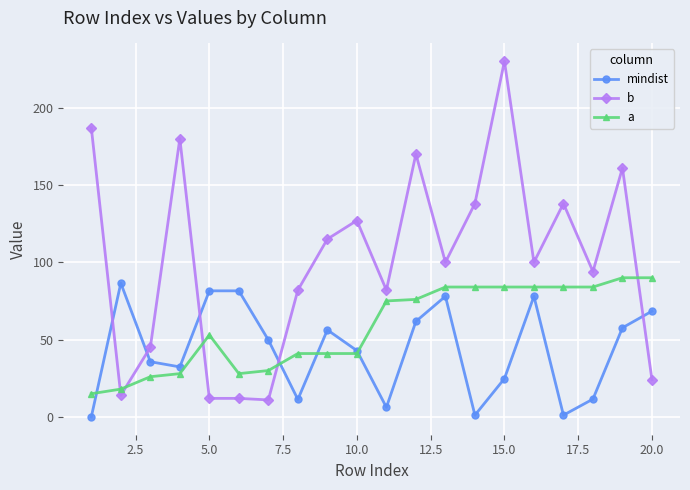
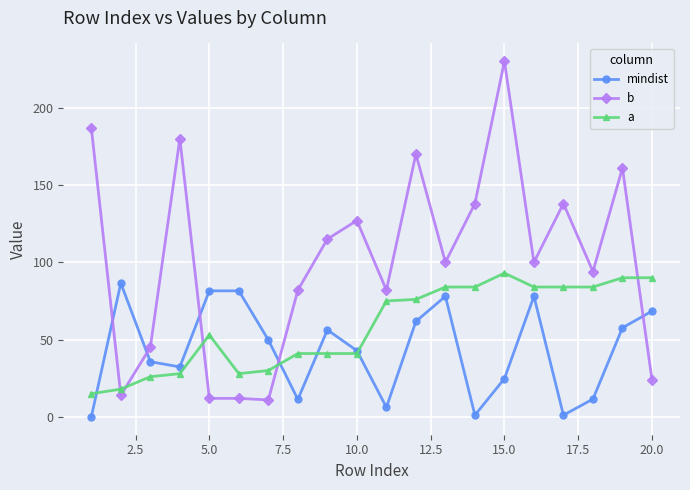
  {
    "mindist": {
      "5.0": 82,
      "10.0": 43,
      "15.0": 25,
      "20.0": 68
    },
    "b": {
      "5.0": 12,
      "10.0": 127,
      "15.0": 230,
      "20.0": 24
    },
    "a": {
      "5.0": 53,
      "10.0": 41,
-     "15.0": 84,
+     "15.0": 93,
      "20.0": 90
    }
  }
